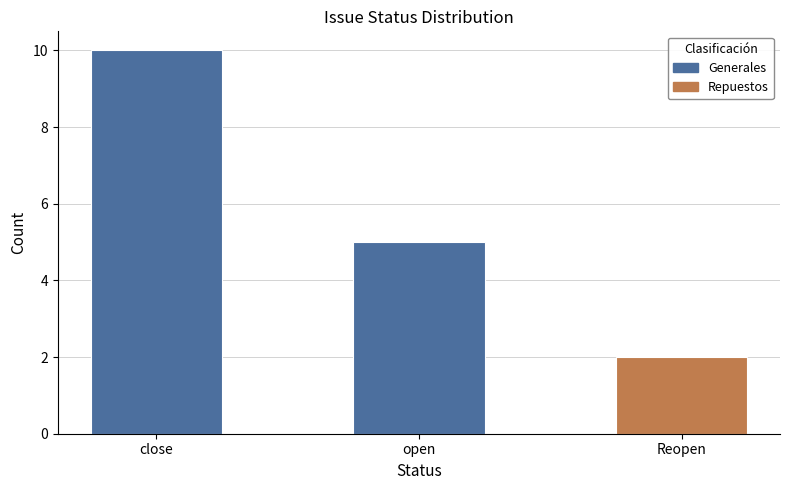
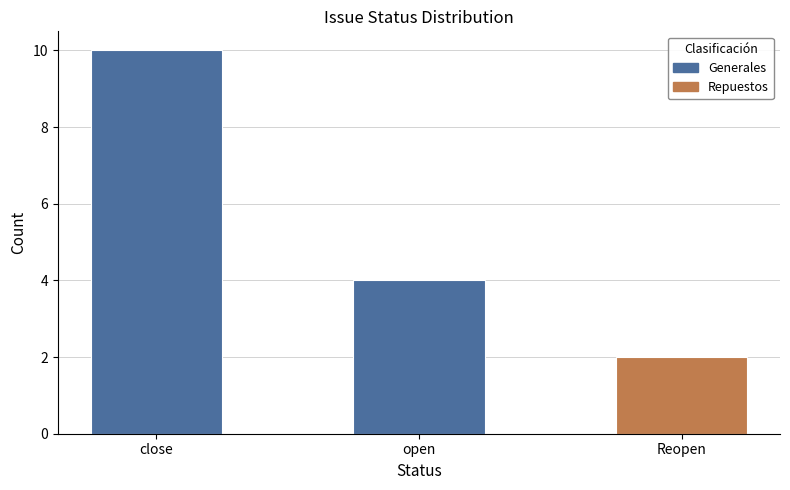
  {
    "close": 10,
-   "open": 5,
+   "open": 4,
    "Reopen": 2
  }
